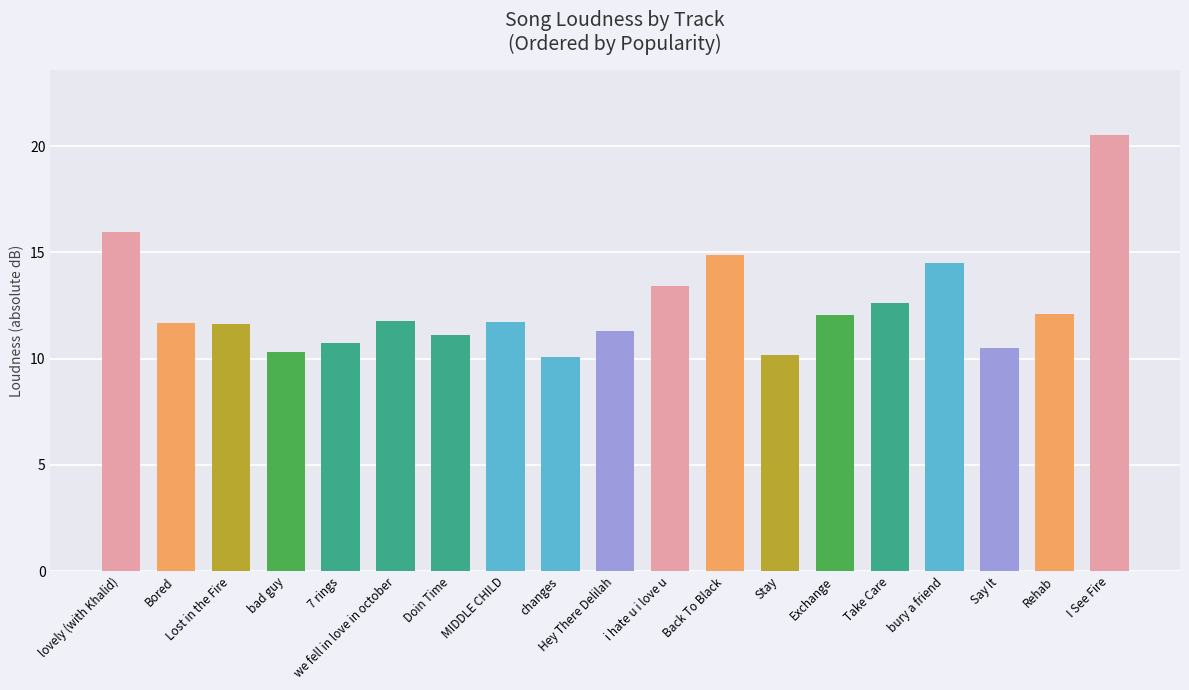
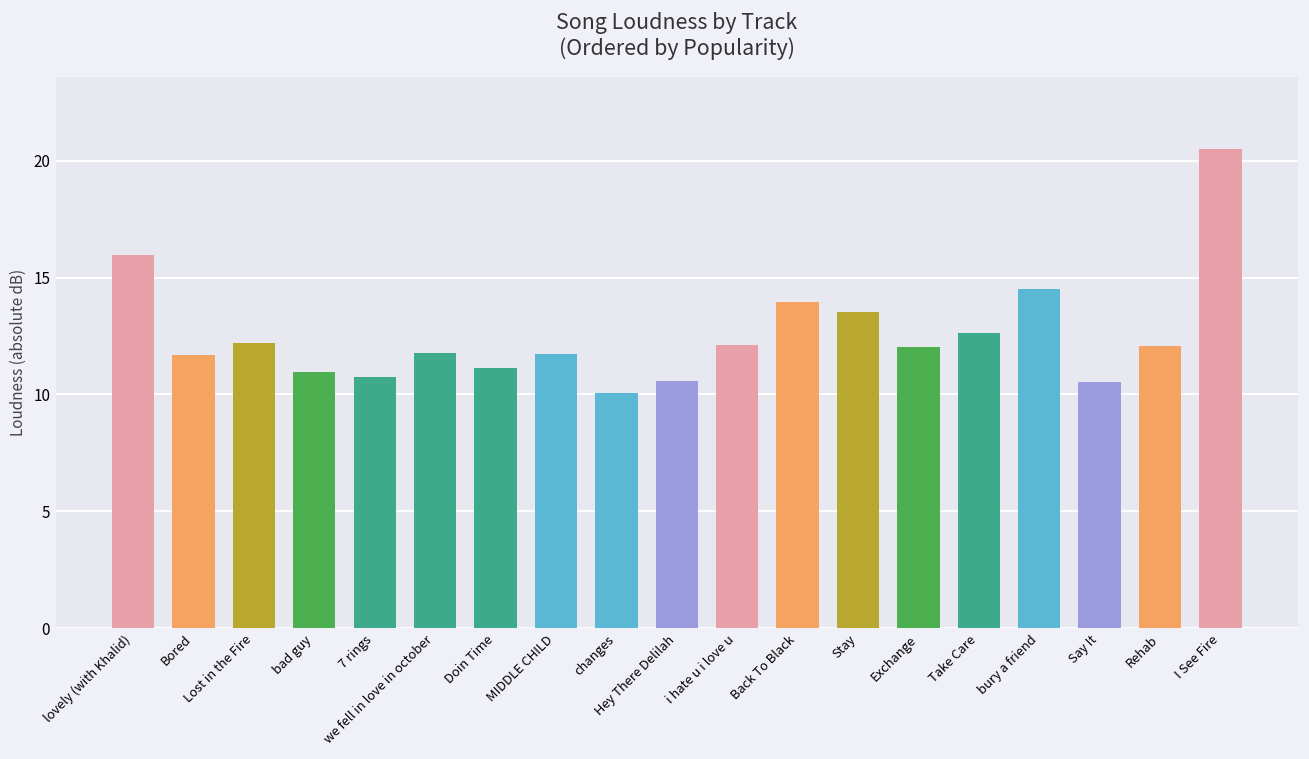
  {
    "lovely (with Khalid)": 16.0,
    "Bored": 11.7,
-   "Lost in the Fire": 11.7,
-   "bad guy": 10.3,
+   "Lost in the Fire": 12.2,
+   "bad guy": 11.0,
    "7 rings": 10.7,
    "we fell in love in october": 11.8,
    "Doin Time": 11.1,
    "MIDDLE CHILD": 11.7,
    "changes": 10.1,
-   "Hey There Delilah": 11.3,
-   "i hate u i love u": 13.4,
-   "Back To Black": 14.9,
-   "Stay": 10.2,
+   "Hey There Delilah": 10.6,
+   "i hate u i love u": 12.1,
+   "Back To Black": 14.0,
+   "Stay": 13.5,
    "Exchange": 12.0,
    "Take Care": 12.6,
    "bury a friend": 14.5,
    "Say It": 10.5,
    "Rehab": 12.1,
    "I See Fire": 20.5
  }
